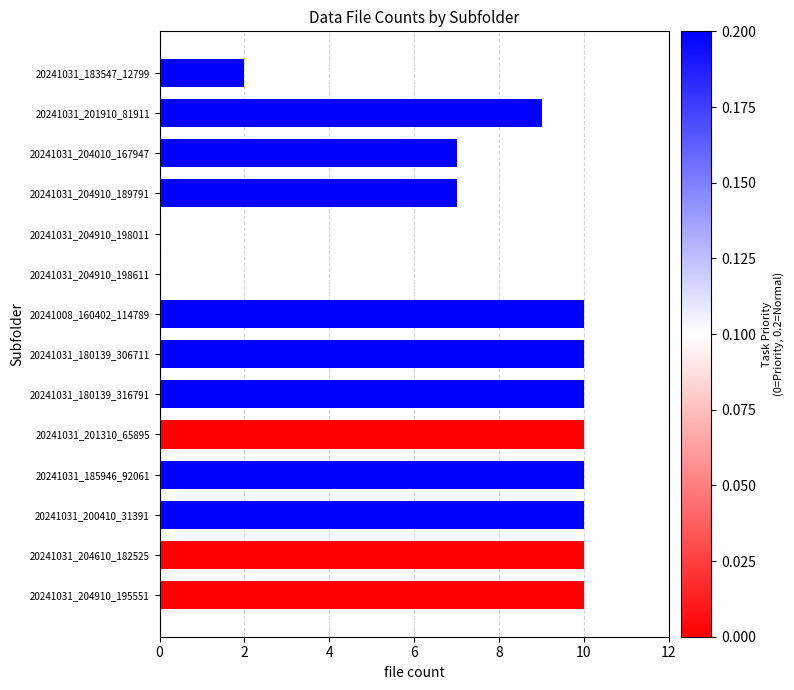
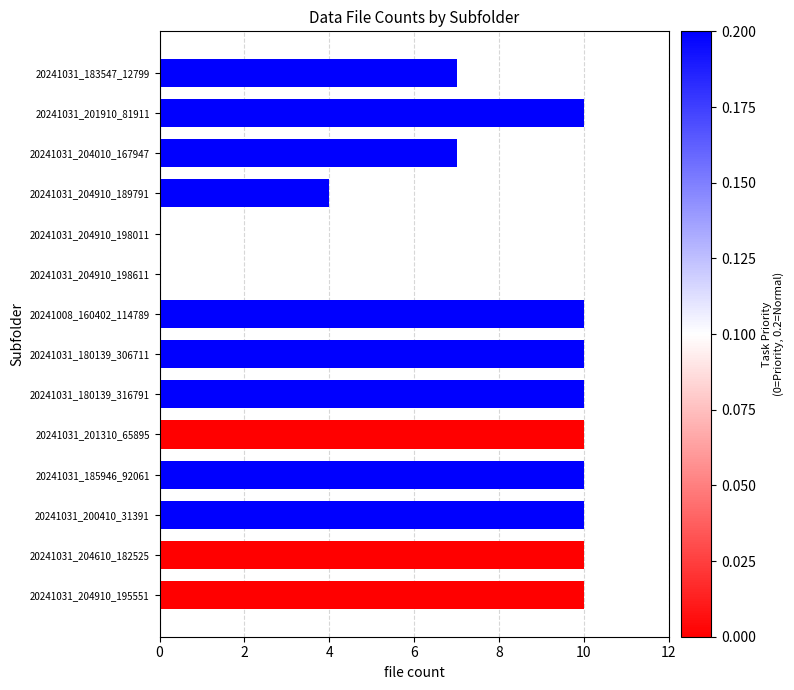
  {
-   "20241031_183547_12799": 2,
-   "20241031_201910_81911": 9,
+   "20241031_183547_12799": 7,
+   "20241031_201910_81911": 10,
    "20241031_204010_167947": 7,
-   "20241031_204910_189791": 7,
+   "20241031_204910_189791": 4,
    "20241031_204910_198011": 0,
    "20241031_204910_198611": 0,
    "20241008_160402_114789": 10,
    "20241031_180139_306711": 10,
    "20241031_180139_316791": 10,
    "20241031_201310_65895": 10,
    "20241031_185946_92061": 10,
    "20241031_200410_31391": 10,
    "20241031_204610_182525": 10,
    "20241031_204910_195551": 10
  }
